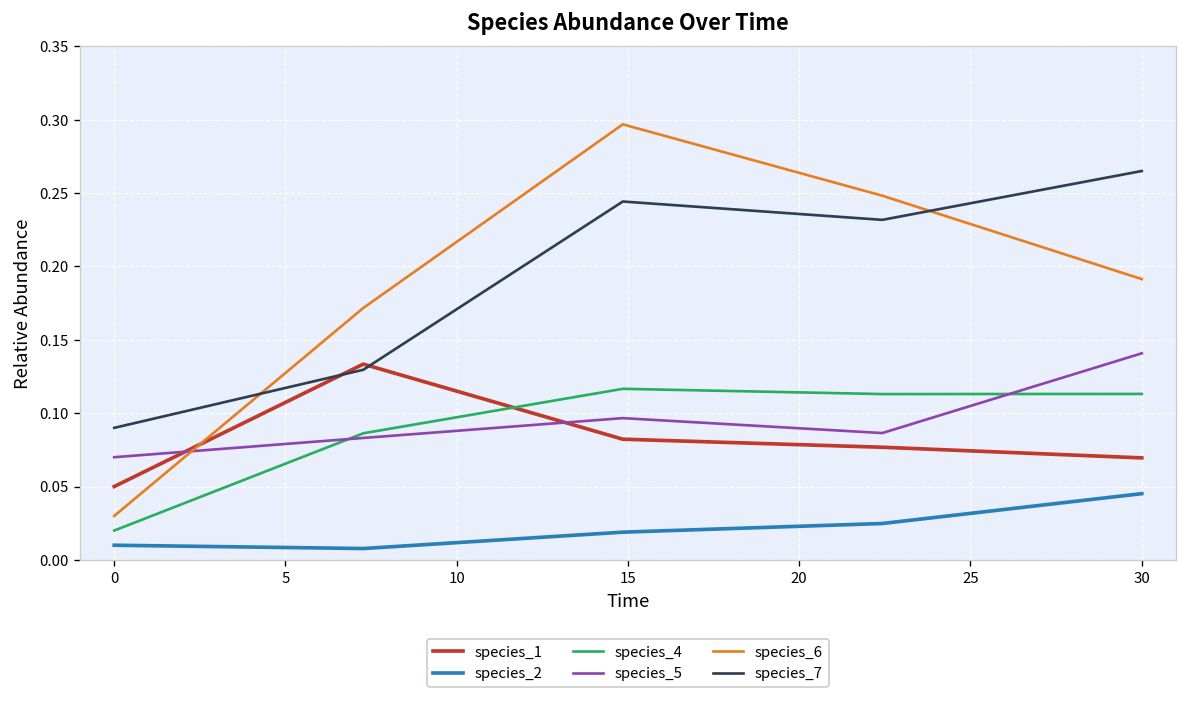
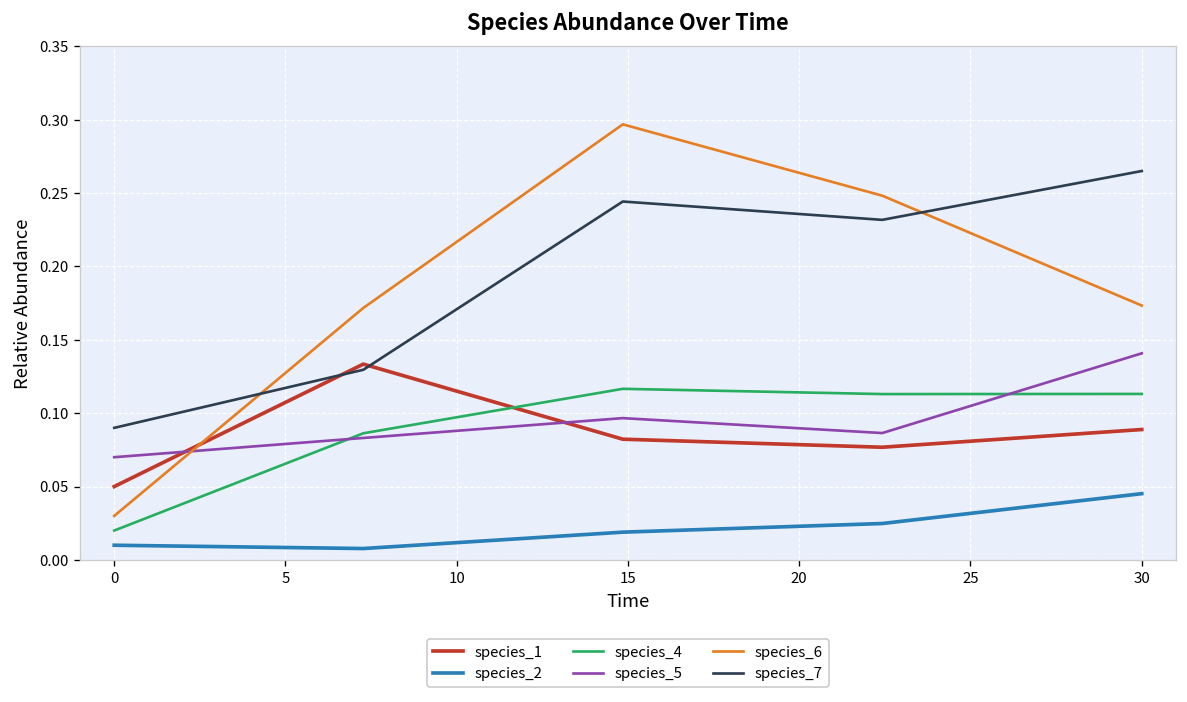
  {
    "species_1": {
      "0": 0.050,
-     "30": 0.070
+     "30": 0.089
    },
    "species_2": {
      "0": 0.010,
      "30": 0.045
    },
    "species_4": {
      "0": 0.020,
      "30": 0.113
    },
    "species_5": {
      "0": 0.070,
      "30": 0.141
    },
    "species_6": {
      "0": 0.030,
-     "30": 0.191
+     "30": 0.173
    },
    "species_7": {
      "0": 0.090,
      "30": 0.265
    }
  }
